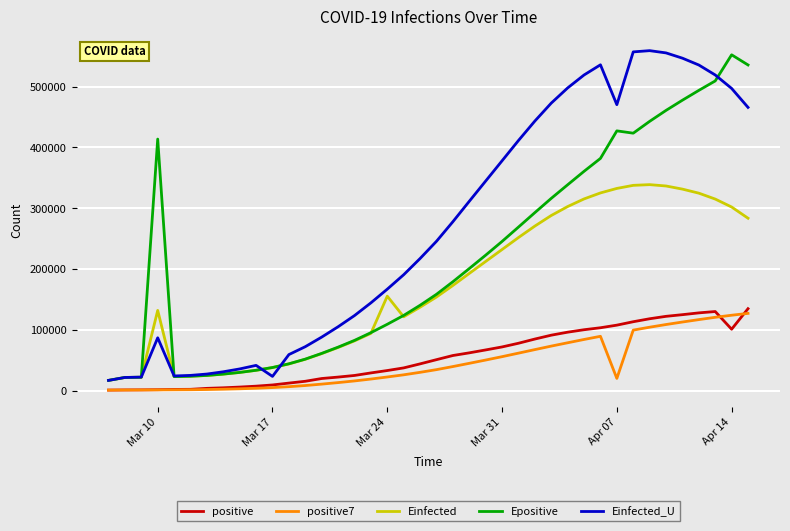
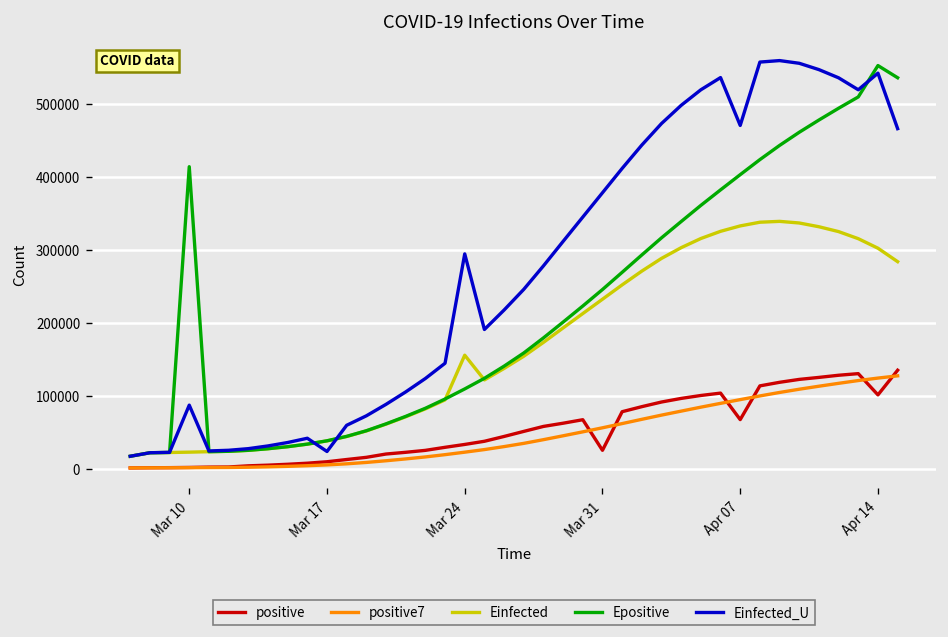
  {
    "positive": {
      "Mar 17": 10000,
      "Mar 24": 30000,
-     "Mar 31": 70000,
-     "Apr 07": 110000,
+     "Mar 31": 20000,
+     "Apr 07": 70000,
      "Apr 14": 100000
    },
    "positive7": {
      "Mar 17": 0,
      "Mar 24": 20000,
      "Mar 31": 60000,
-     "Apr 07": 20000,
+     "Apr 07": 90000,
      "Apr 14": 120000
    },
    "Einfected": {
-     "Mar 10": 130000,
+     "Mar 10": 20000,
      "Mar 24": 160000,
      "Mar 31": 230000,
      "Apr 07": 330000,
      "Apr 14": 300000
    },
    "Epositive": {
      "Mar 10": 410000,
      "Mar 24": 110000,
      "Mar 31": 250000,
-     "Apr 07": 430000,
+     "Apr 07": 400000,
      "Apr 14": 550000
    },
    "Einfected_U": {
      "Mar 10": 90000,
      "Mar 17": 20000,
-     "Mar 24": 170000,
+     "Mar 24": 290000,
      "Mar 31": 380000,
      "Apr 07": 470000,
-     "Apr 14": 500000
+     "Apr 14": 540000
    }
  }
